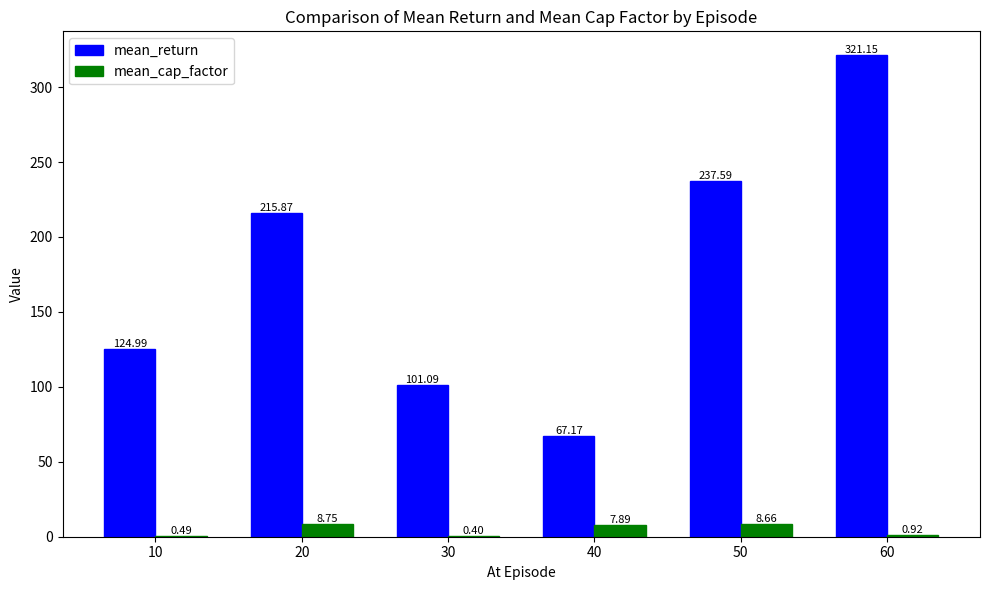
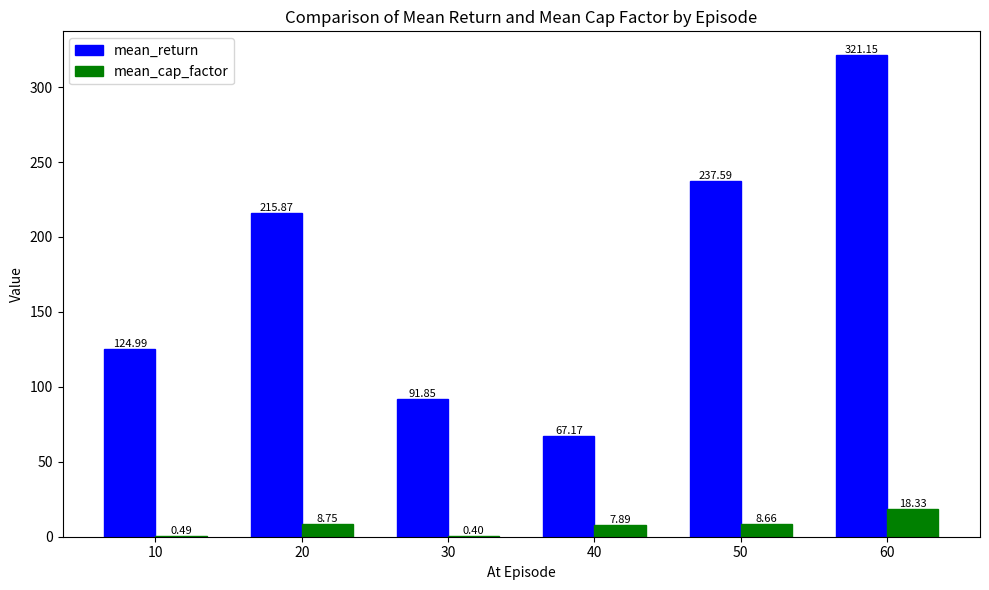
  {
    "mean_return": {
      "10": 124.99,
      "20": 215.87,
-     "30": 101.09,
+     "30": 91.85,
      "40": 67.17,
      "50": 237.59,
      "60": 321.15
    },
    "mean_cap_factor": {
      "10": 0.49,
      "20": 8.75,
      "30": 0.40,
      "40": 7.89,
      "50": 8.66,
-     "60": 0.92
+     "60": 18.33
    }
  }
